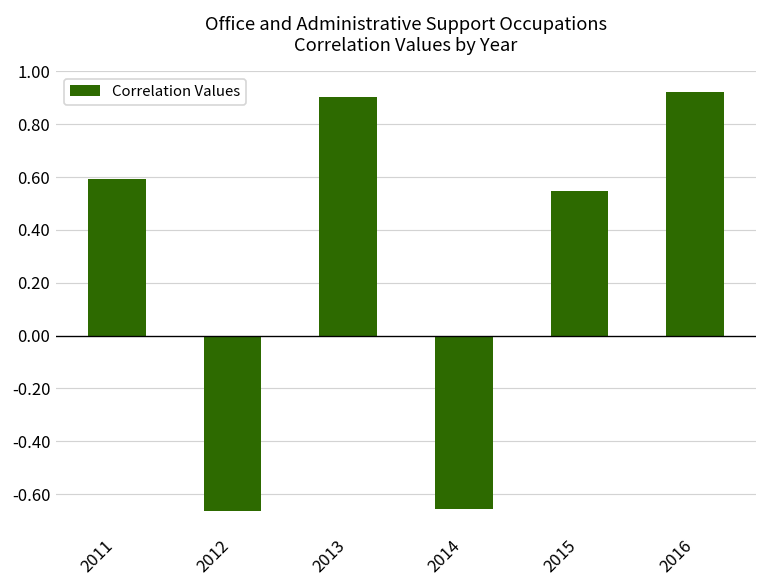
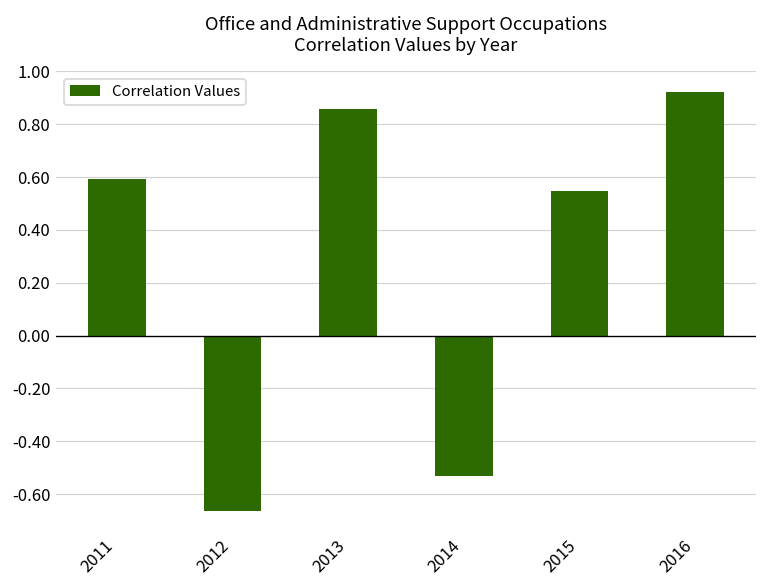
  {
    "2011": 0.59,
    "2012": -0.66,
-   "2013": 0.90,
-   "2014": -0.66,
+   "2013": 0.86,
+   "2014": -0.53,
    "2015": 0.55,
    "2016": 0.92
  }
